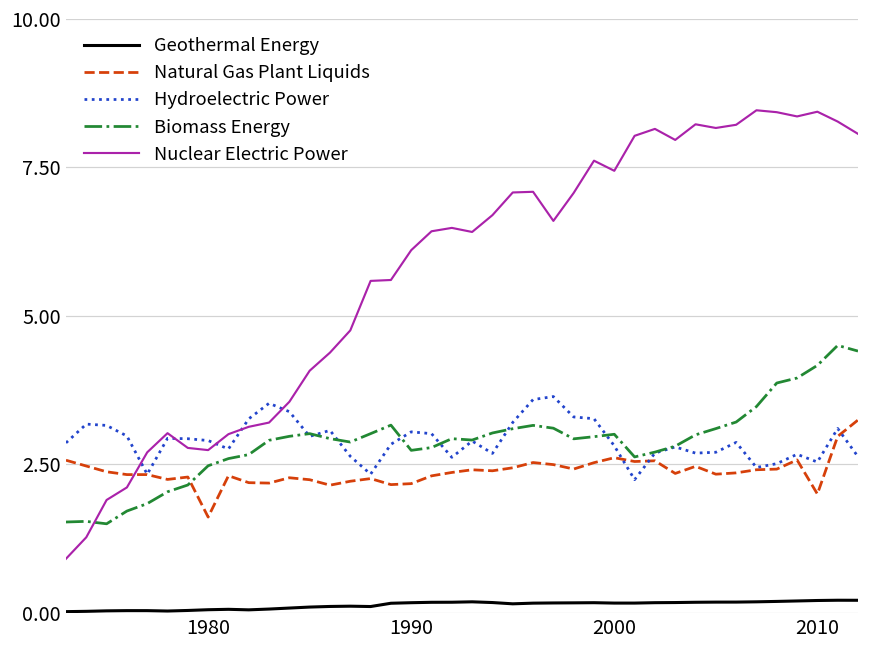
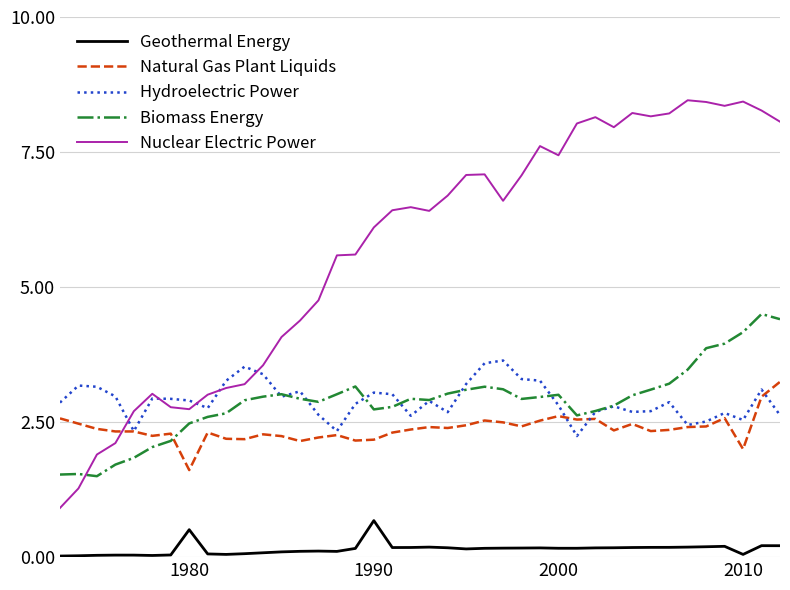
  {
    "Geothermal Energy": {
-     "1980": 0.1,
-     "1990": 0.2,
+     "1980": 0.5,
+     "1990": 0.7,
      "2000": 0.2,
-     "2010": 0.2
+     "2010": 0.1
    },
    "Natural Gas Plant Liquids": {
      "1980": 1.6,
      "1990": 2.2,
      "2000": 2.6,
      "2010": 2.0
    },
    "Hydroelectric Power": {
      "1980": 2.9,
      "1990": 3.0,
      "2000": 2.8,
      "2010": 2.5
    },
    "Biomass Energy": {
      "1980": 2.5,
      "1990": 2.7,
      "2000": 3.0,
      "2010": 4.2
    },
    "Nuclear Electric Power": {
      "1980": 2.7,
      "1990": 6.1,
      "2000": 7.4,
      "2010": 8.4
    }
  }
